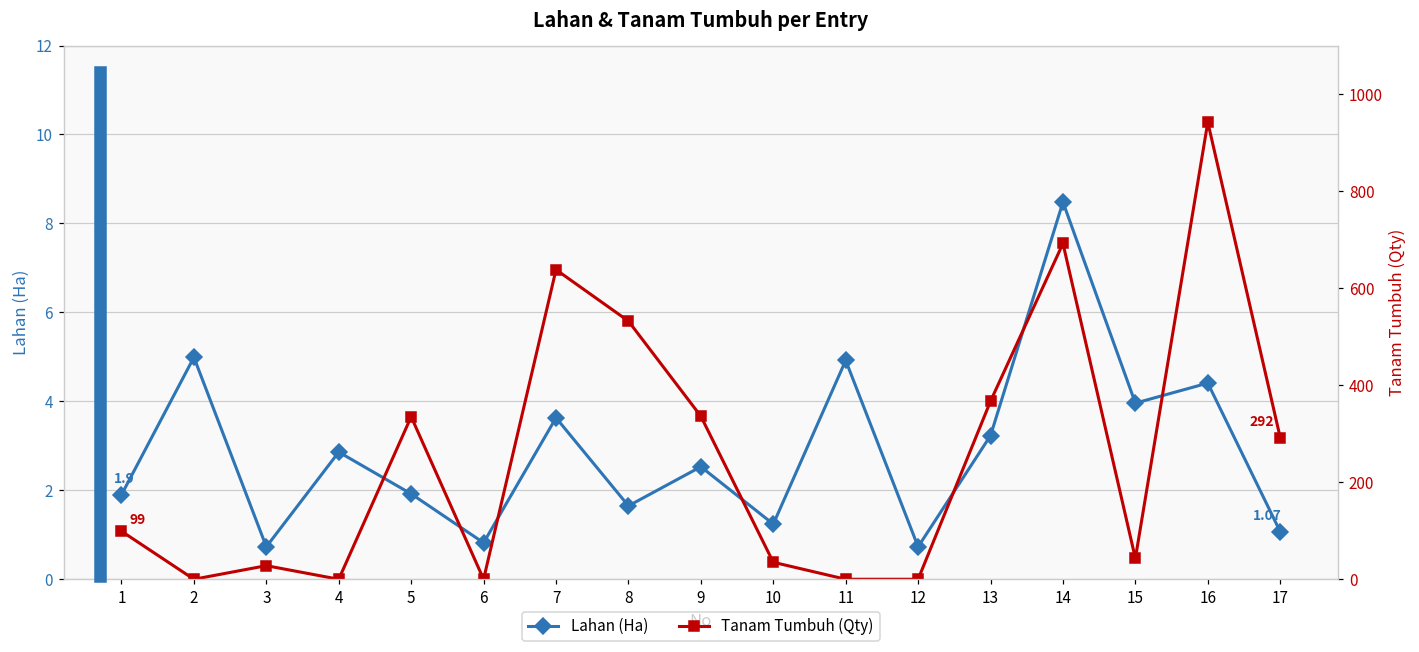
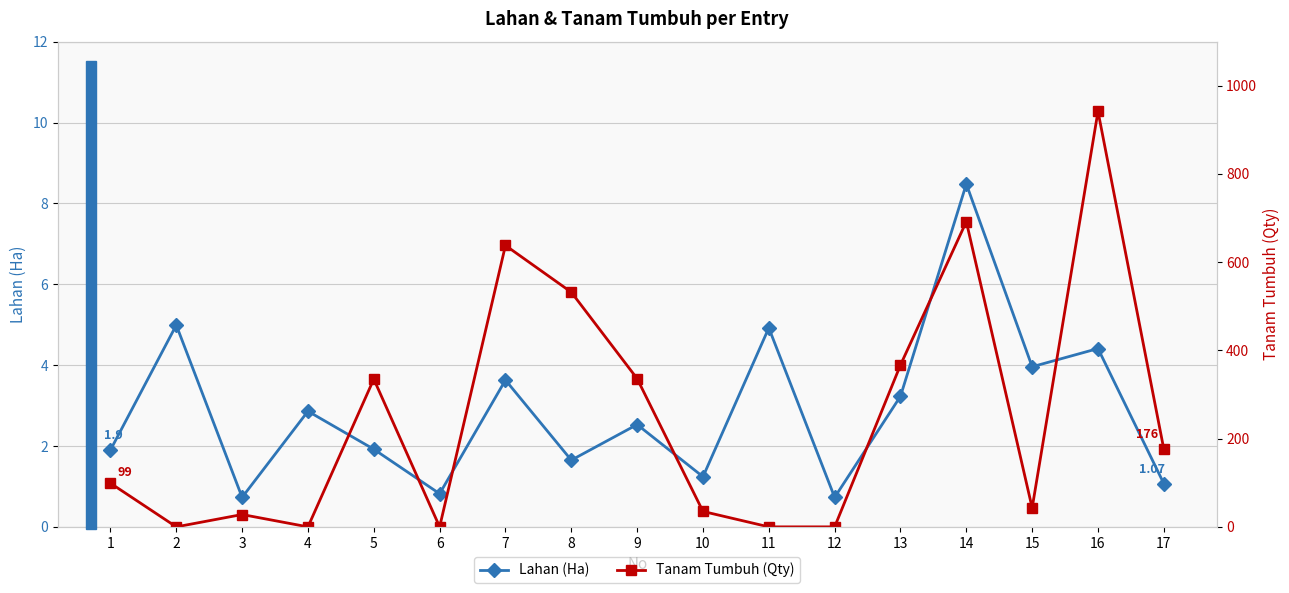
  {
    "Lahan (Ha)": {
      "1": 1.9,
      "17": 1.07
    },
    "Tanam Tumbuh (Qty)": {
      "1": 99,
-     "17": 292
+     "17": 176
    }
  }
